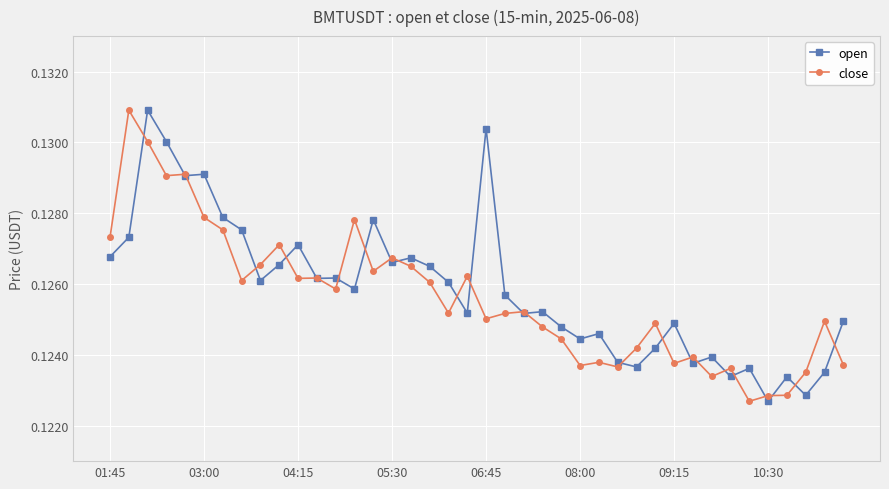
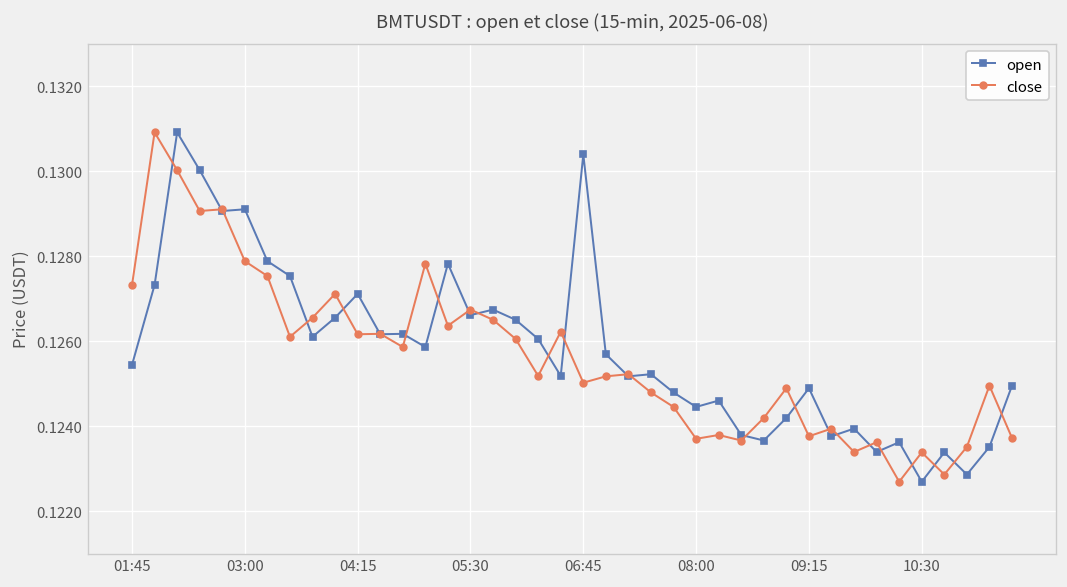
  {
    "open": {
-     "01:45": 0.1268,
+     "01:45": 0.1254,
      "03:00": 0.1291,
      "04:15": 0.1271,
      "05:30": 0.1266,
      "06:45": 0.1304,
      "08:00": 0.1245,
      "09:15": 0.1249,
      "10:30": 0.1227
    },
    "close": {
      "01:45": 0.1273,
      "03:00": 0.1279,
      "04:15": 0.1262,
      "05:30": 0.1267,
      "06:45": 0.1250,
      "08:00": 0.1237,
      "09:15": 0.1238,
-     "10:30": 0.1229
+     "10:30": 0.1234
    }
  }
